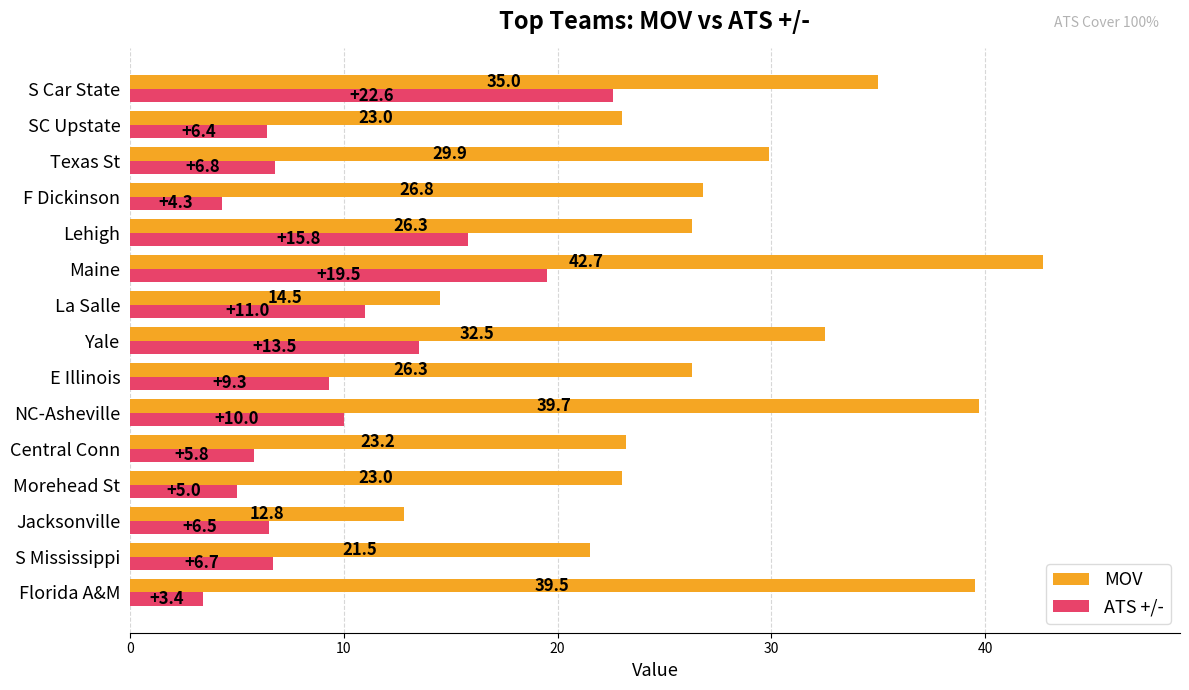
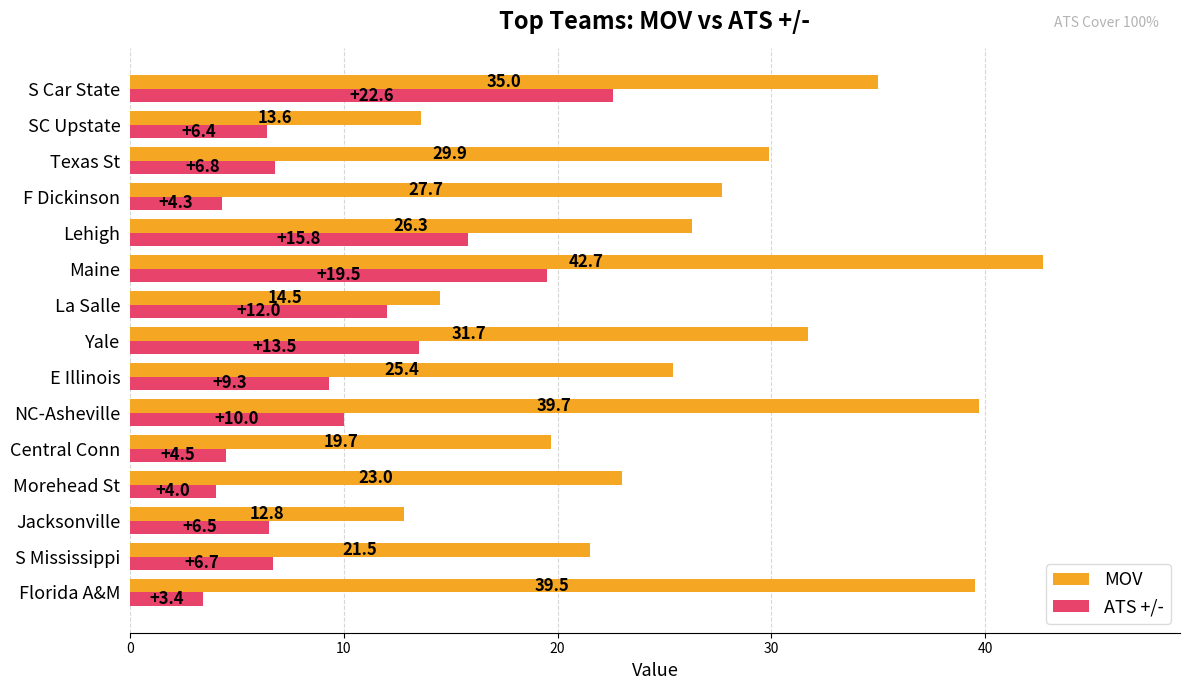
  {
    "MOV": {
      "S Car State": "35.0",
-     "SC Upstate": "23.0",
+     "SC Upstate": "13.6",
      "Texas St": "29.9",
-     "F Dickinson": "26.8",
+     "F Dickinson": "27.7",
      "Lehigh": "26.3",
      "Maine": "42.7",
      "La Salle": "14.5",
-     "Yale": "32.5",
-     "E Illinois": "26.3",
+     "Yale": "31.7",
+     "E Illinois": "25.4",
      "NC-Asheville": "39.7",
-     "Central Conn": "23.2",
+     "Central Conn": "19.7",
      "Morehead St": "23.0",
      "Jacksonville": "12.8",
      "S Mississippi": "21.5",
      "Florida A&M": "39.5"
    },
    "ATS +/-": {
      "S Car State": "+22.6",
      "SC Upstate": "+6.4",
      "Texas St": "+6.8",
      "F Dickinson": "+4.3",
      "Lehigh": "+15.8",
      "Maine": "+19.5",
-     "La Salle": "+11.0",
+     "La Salle": "+12.0",
      "Yale": "+13.5",
      "E Illinois": "+9.3",
      "NC-Asheville": "+10.0",
-     "Central Conn": "+5.8",
-     "Morehead St": "+5.0",
+     "Central Conn": "+4.5",
+     "Morehead St": "+4.0",
      "Jacksonville": "+6.5",
      "S Mississippi": "+6.7",
      "Florida A&M": "+3.4"
    }
  }
